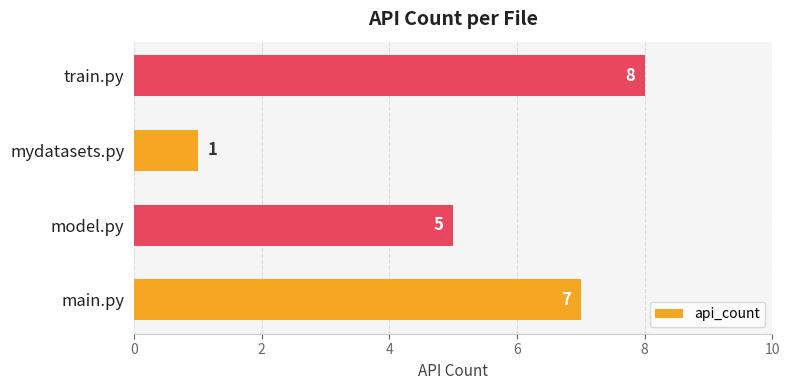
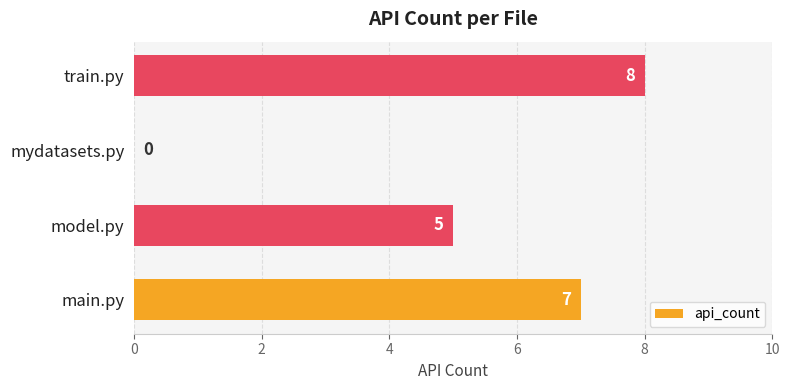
  {
    "train.py": 8,
-   "mydatasets.py": 1,
+   "mydatasets.py": 0,
    "model.py": 5,
    "main.py": 7
  }
